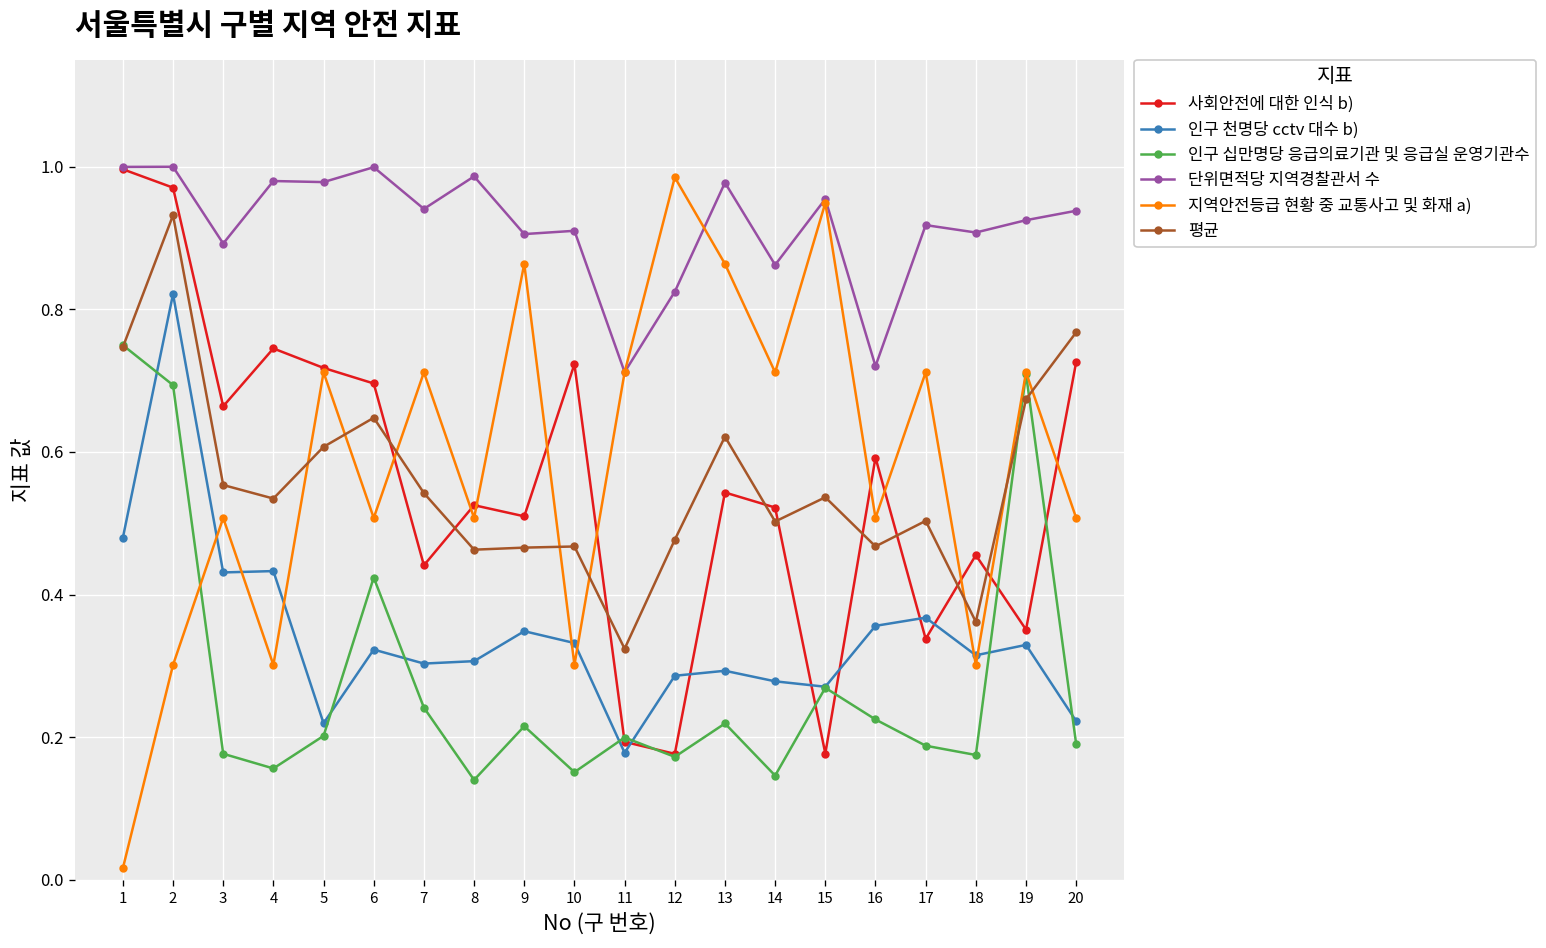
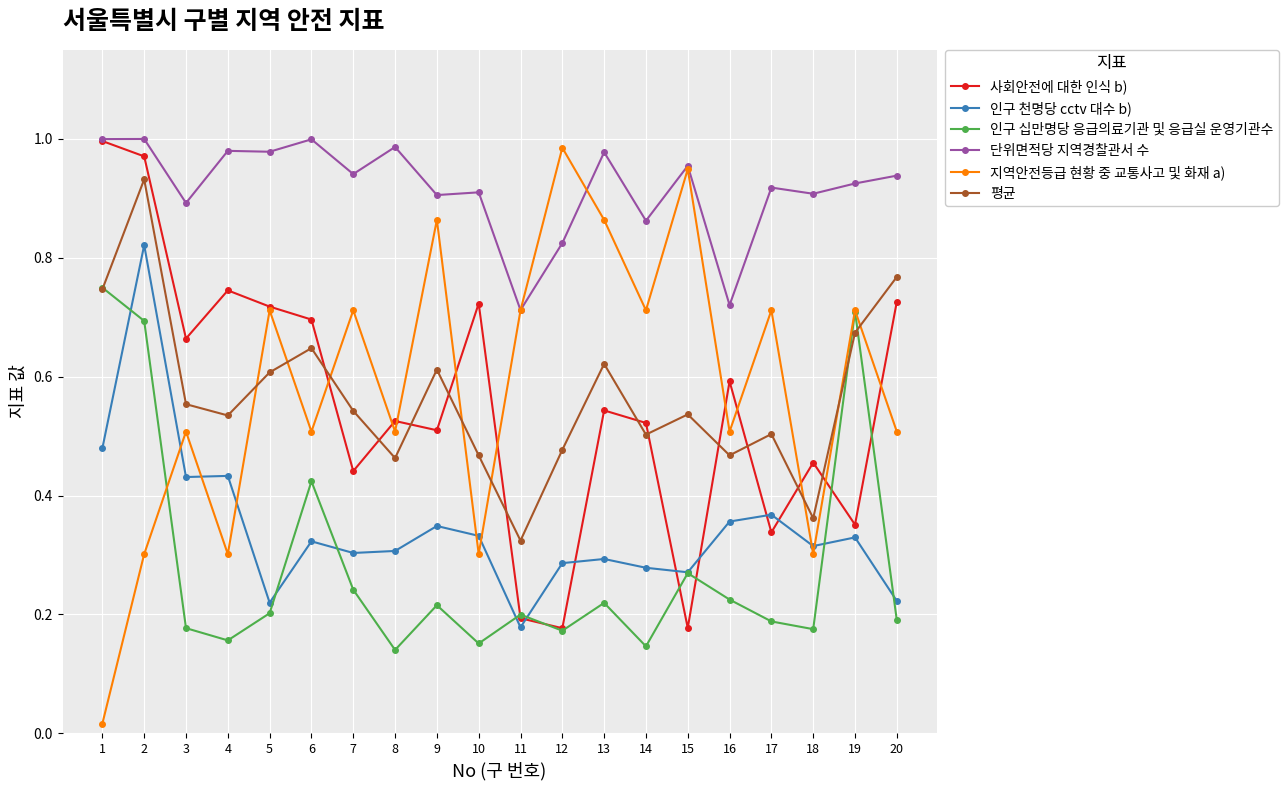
  {
    "사회안전에 대한 인식 b)": {
      "2": 0.97,
      "3": 0.66,
      "4": 0.75,
      "5": 0.72,
      "6": 0.70,
      "7": 0.44,
      "8": 0.53,
      "9": 0.51,
      "10": 0.72,
      "11": 0.19,
      "13": 0.54,
      "14": 0.52,
      "15": 0.18,
      "16": 0.59,
      "17": 0.34,
      "18": 0.46,
      "19": 0.35,
      "20": 0.73
    },
    "인구 천명당 cctv 대수 b)": {
      "1": 0.48,
      "2": 0.82,
      "3": 0.43,
      "4": 0.43,
      "5": 0.22,
      "6": 0.32,
      "7": 0.30,
      "8": 0.31,
      "9": 0.35,
      "10": 0.33,
      "11": 0.18,
      "12": 0.29,
      "13": 0.29,
      "14": 0.28,
      "16": 0.36,
      "17": 0.37,
      "18": 0.31,
      "19": 0.33,
      "20": 0.22
    },
    "인구 십만명당 응급의료기관 및 응급실 운영기관수": {
      "2": 0.69,
      "3": 0.18,
      "4": 0.16,
      "5": 0.20,
      "6": 0.42,
      "7": 0.24,
      "8": 0.14,
      "9": 0.22,
      "10": 0.15,
      "11": 0.20,
      "13": 0.22,
      "14": 0.15,
      "16": 0.22,
      "17": 0.19,
      "18": 0.18,
      "20": 0.19
    },
    "단위면적당 지역경찰관서 수": {
      "2": 1.00,
      "3": 0.89,
      "4": 0.98,
      "5": 0.98,
      "6": 1.00,
      "7": 0.94,
      "8": 0.99,
      "9": 0.91,
      "10": 0.91,
      "12": 0.82,
      "13": 0.98,
      "14": 0.86,
      "15": 0.95,
      "16": 0.72,
      "17": 0.92,
      "18": 0.91,
      "19": 0.93,
      "20": 0.94
    },
    "지역안전등급 현황 중 교통사고 및 화재 a)": {
      "1": 0.02,
      "2": 0.30,
      "3": 0.51,
      "4": 0.30,
      "5": 0.71,
      "6": 0.51,
      "7": 0.71,
      "8": 0.51,
      "9": 0.86,
      "10": 0.30,
      "12": 0.99,
      "13": 0.86,
      "14": 0.71,
      "15": 0.95,
      "16": 0.51,
      "17": 0.71,
      "18": 0.30,
      "20": 0.51
    },
    "평균": {
      "2": 0.93,
      "3": 0.55,
      "4": 0.53,
      "5": 0.61,
      "6": 0.65,
      "7": 0.54,
      "8": 0.46,
-     "9": 0.47,
+     "9": 0.61,
      "10": 0.47,
      "11": 0.32,
      "12": 0.48,
      "13": 0.62,
      "14": 0.50,
      "15": 0.54,
      "16": 0.47,
      "17": 0.50,
      "18": 0.36,
      "19": 0.67,
      "20": 0.77
    }
  }
